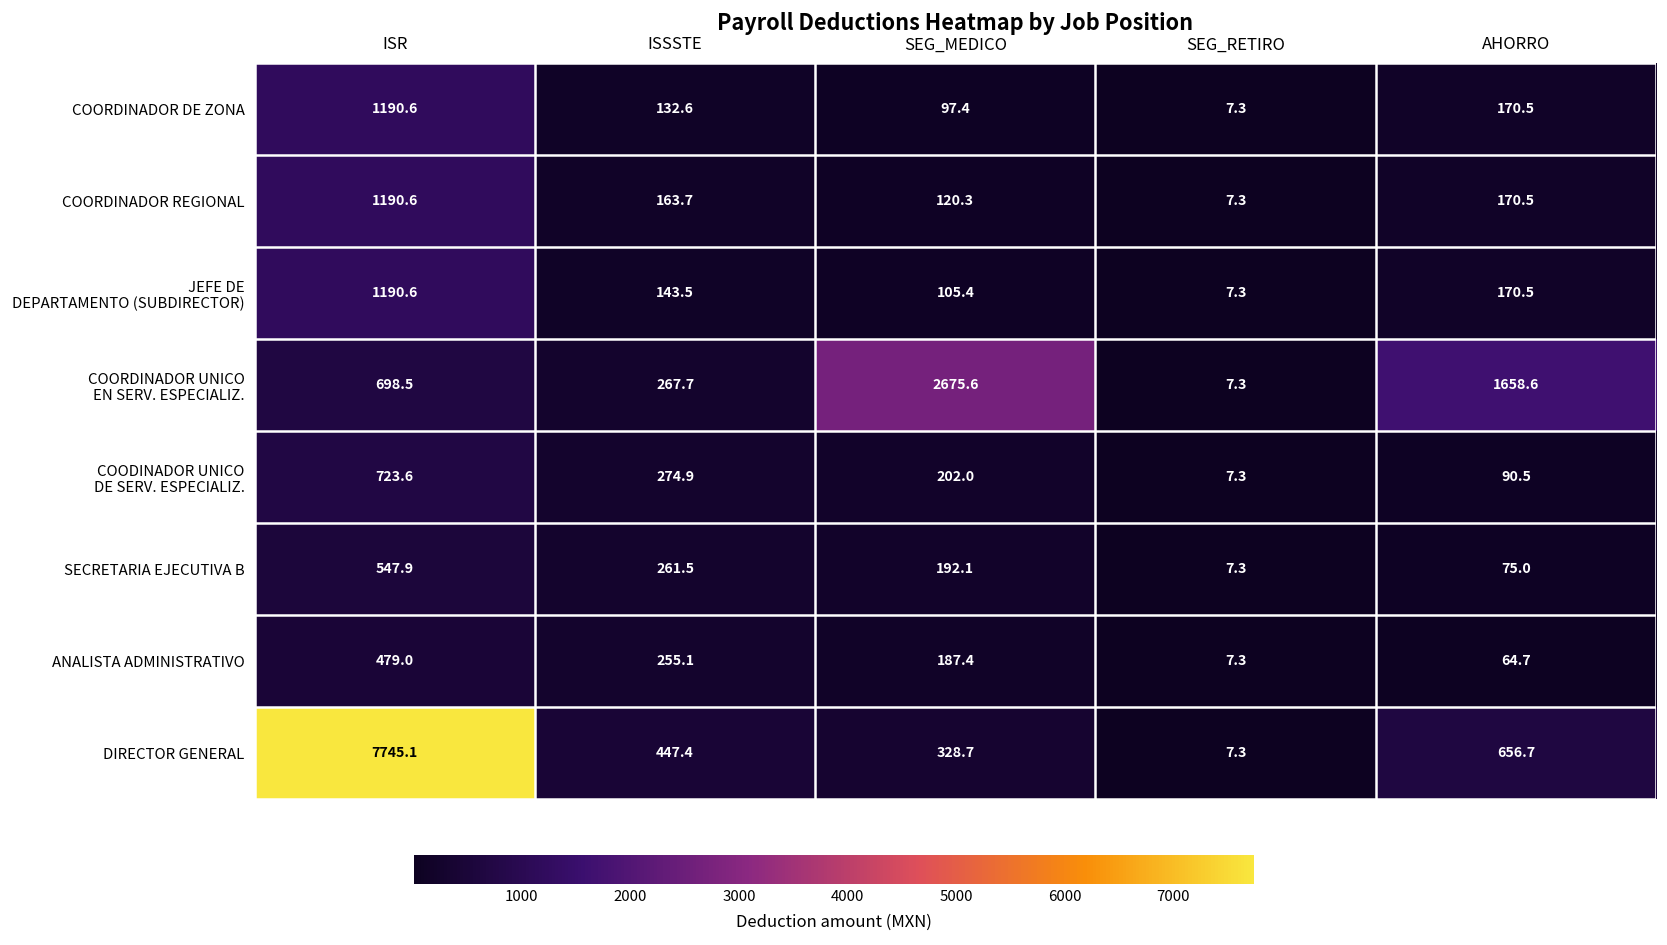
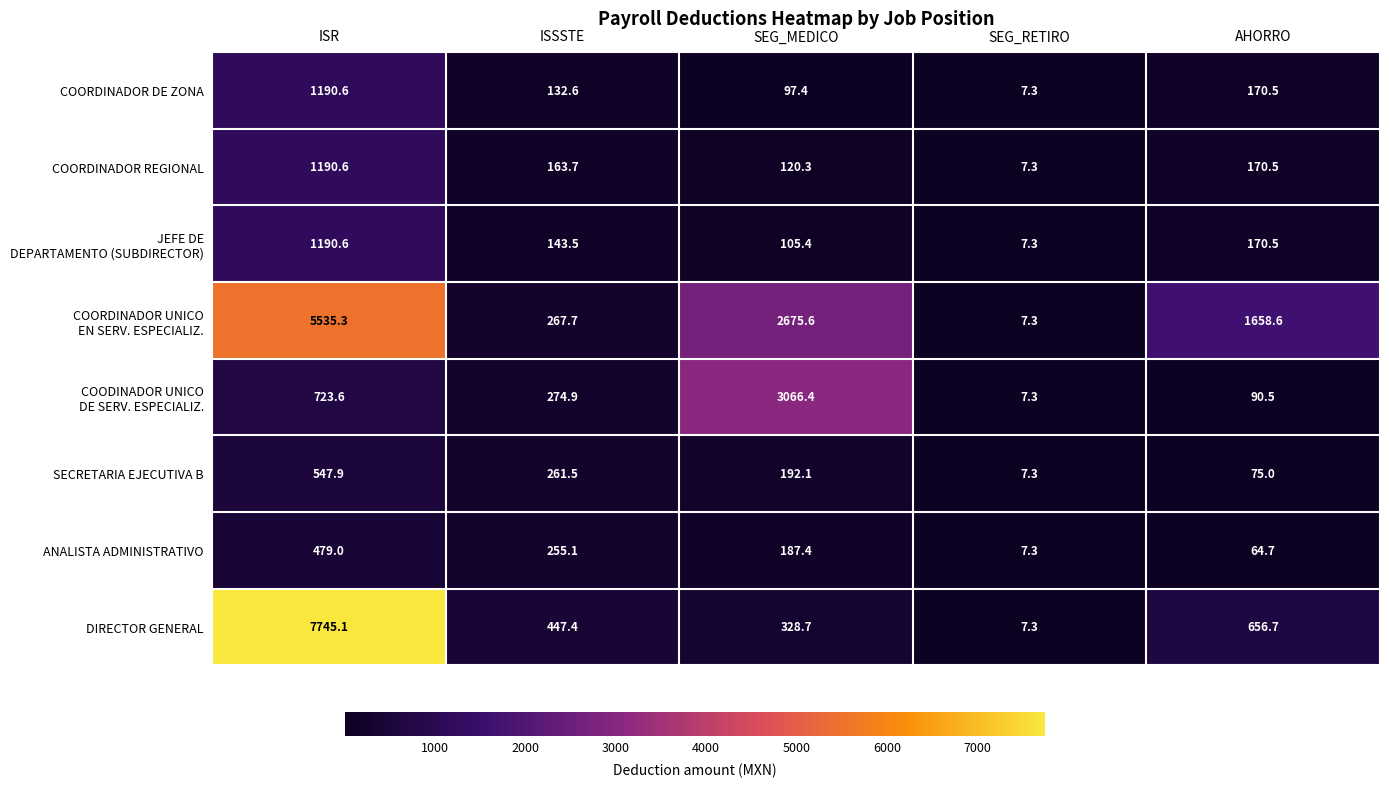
  {
    "COORDINADOR DE ZONA": {
      "ISR": 1190.6,
      "ISSSTE": 132.6,
      "SEG_MEDICO": 97.4,
      "SEG_RETIRO": 7.3,
      "AHORRO": 170.5
    },
    "COORDINADOR REGIONAL": {
      "ISR": 1190.6,
      "ISSSTE": 163.7,
      "SEG_MEDICO": 120.3,
      "SEG_RETIRO": 7.3,
      "AHORRO": 170.5
    },
    "JEFE DE DEPARTAMENTO (SUBDIRECTOR)": {
      "ISR": 1190.6,
      "ISSSTE": 143.5,
      "SEG_MEDICO": 105.4,
      "SEG_RETIRO": 7.3,
      "AHORRO": 170.5
    },
    "COORDINADOR UNICO EN SERV. ESPECIALIZ.": {
-     "ISR": 698.5,
+     "ISR": 5535.3,
      "ISSSTE": 267.7,
      "SEG_MEDICO": 2675.6,
      "SEG_RETIRO": 7.3,
      "AHORRO": 1658.6
    },
    "COODINADOR UNICO DE SERV. ESPECIALIZ.": {
      "ISR": 723.6,
      "ISSSTE": 274.9,
-     "SEG_MEDICO": 202.0,
+     "SEG_MEDICO": 3066.4,
      "SEG_RETIRO": 7.3,
      "AHORRO": 90.5
    },
    "SECRETARIA EJECUTIVA B": {
      "ISR": 547.9,
      "ISSSTE": 261.5,
      "SEG_MEDICO": 192.1,
      "SEG_RETIRO": 7.3,
      "AHORRO": 75.0
    },
    "ANALISTA ADMINISTRATIVO": {
      "ISR": 479.0,
      "ISSSTE": 255.1,
      "SEG_MEDICO": 187.4,
      "SEG_RETIRO": 7.3,
      "AHORRO": 64.7
    },
    "DIRECTOR GENERAL": {
      "ISR": 7745.1,
      "ISSSTE": 447.4,
      "SEG_MEDICO": 328.7,
      "SEG_RETIRO": 7.3,
      "AHORRO": 656.7
    }
  }
